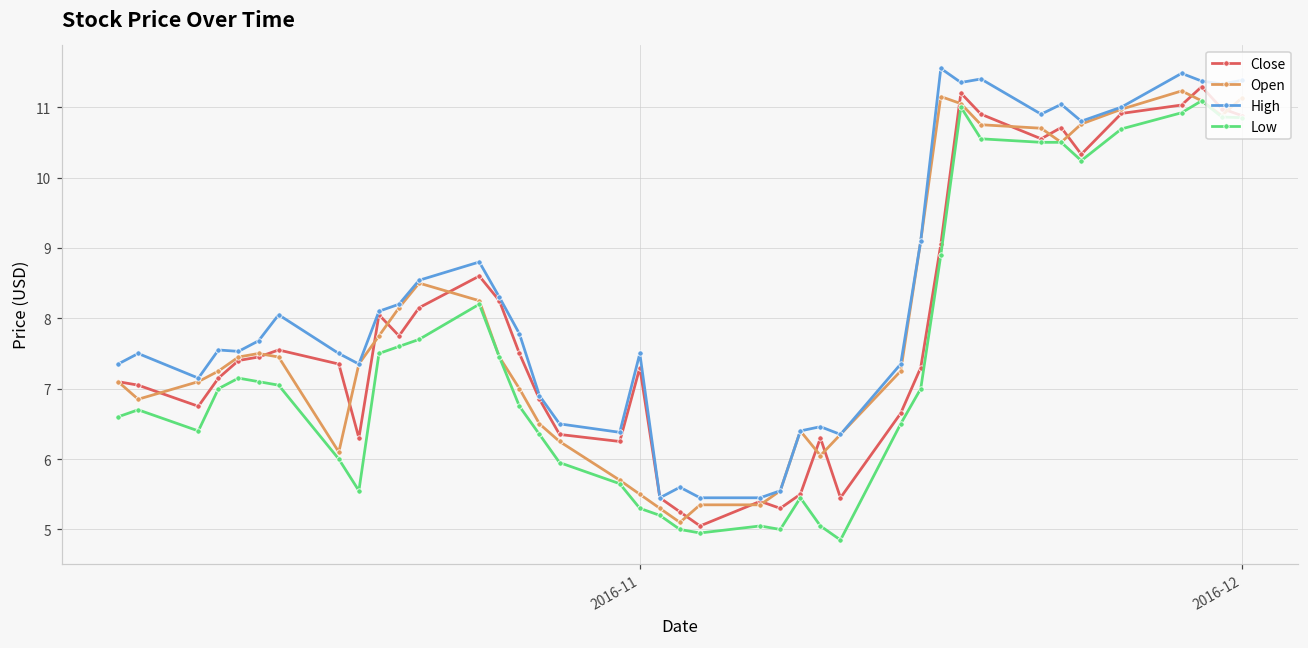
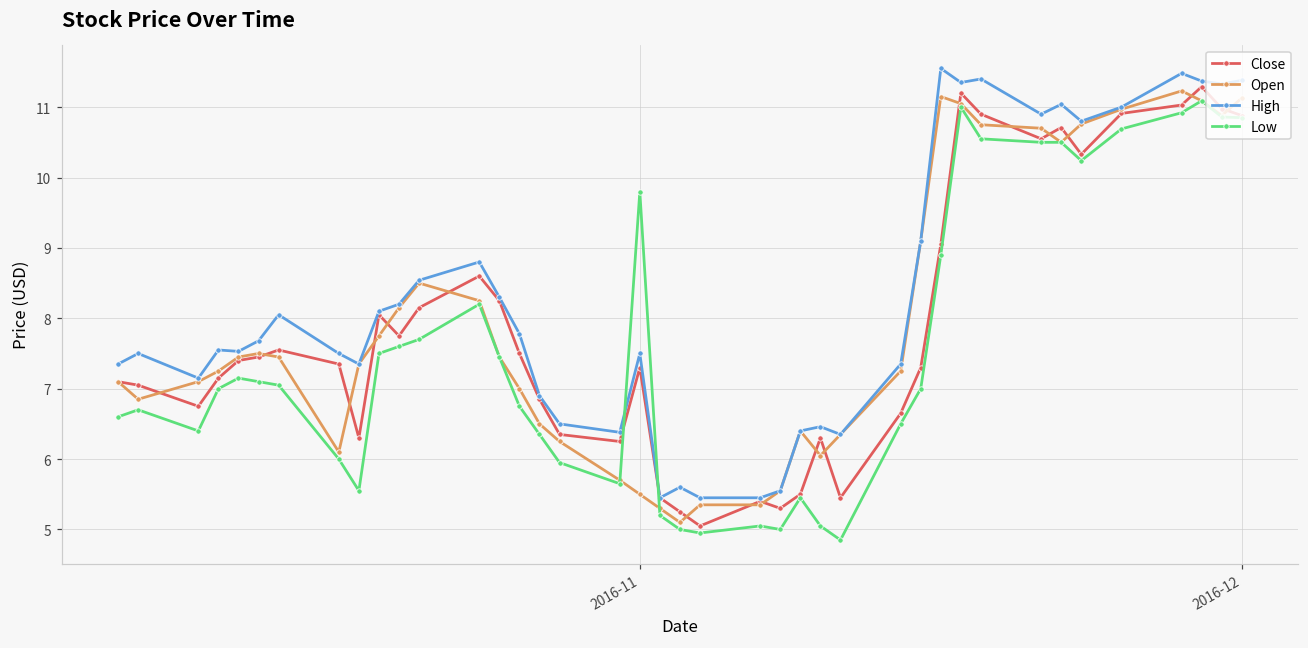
  {
    "Close": {
      "2016-11": 7.3
    },
    "Open": {
      "2016-11": 5.5
    },
    "High": {
      "2016-11": 7.5
    },
    "Low": {
-     "2016-11": 5.3
+     "2016-11": 9.8
    }
  }
